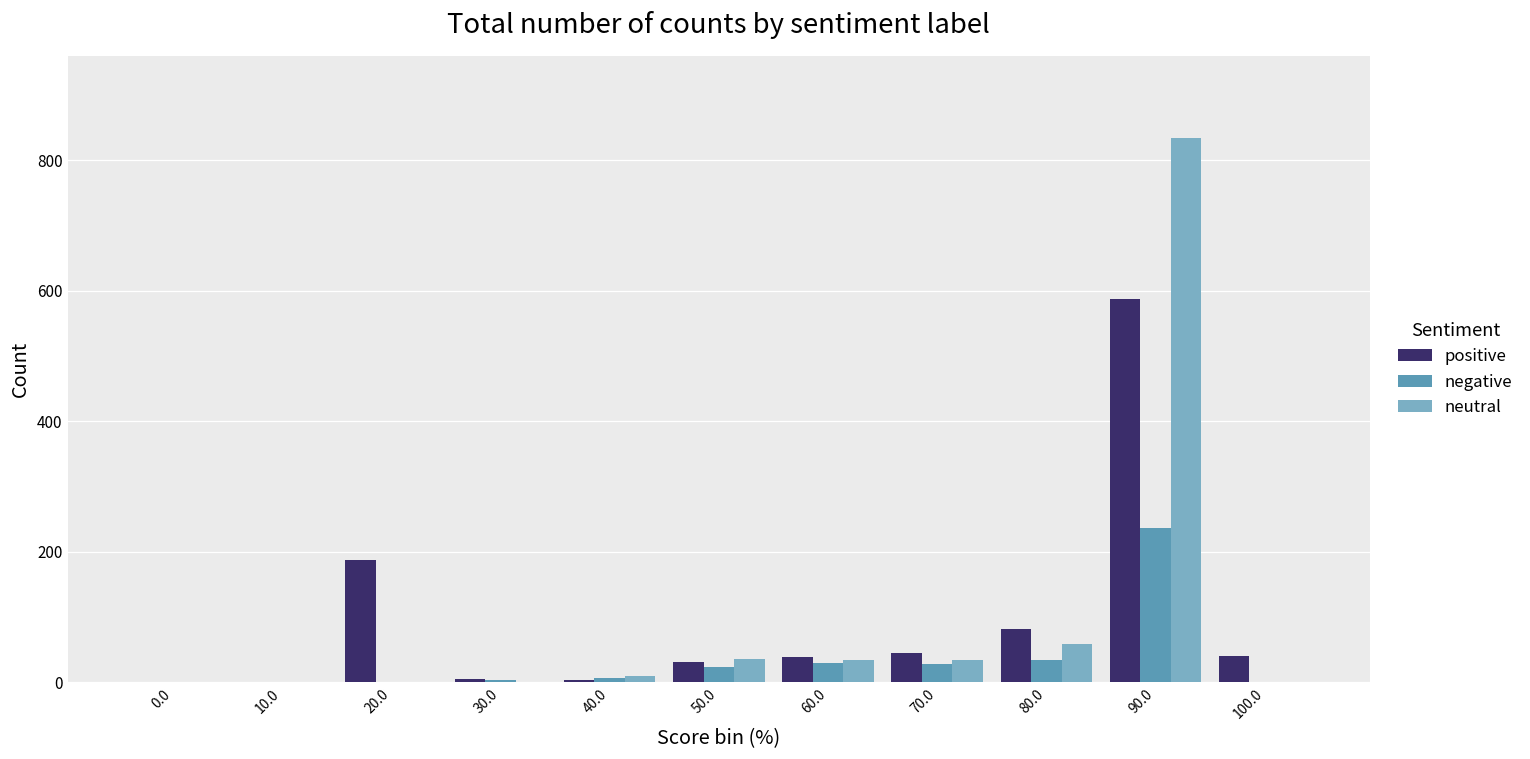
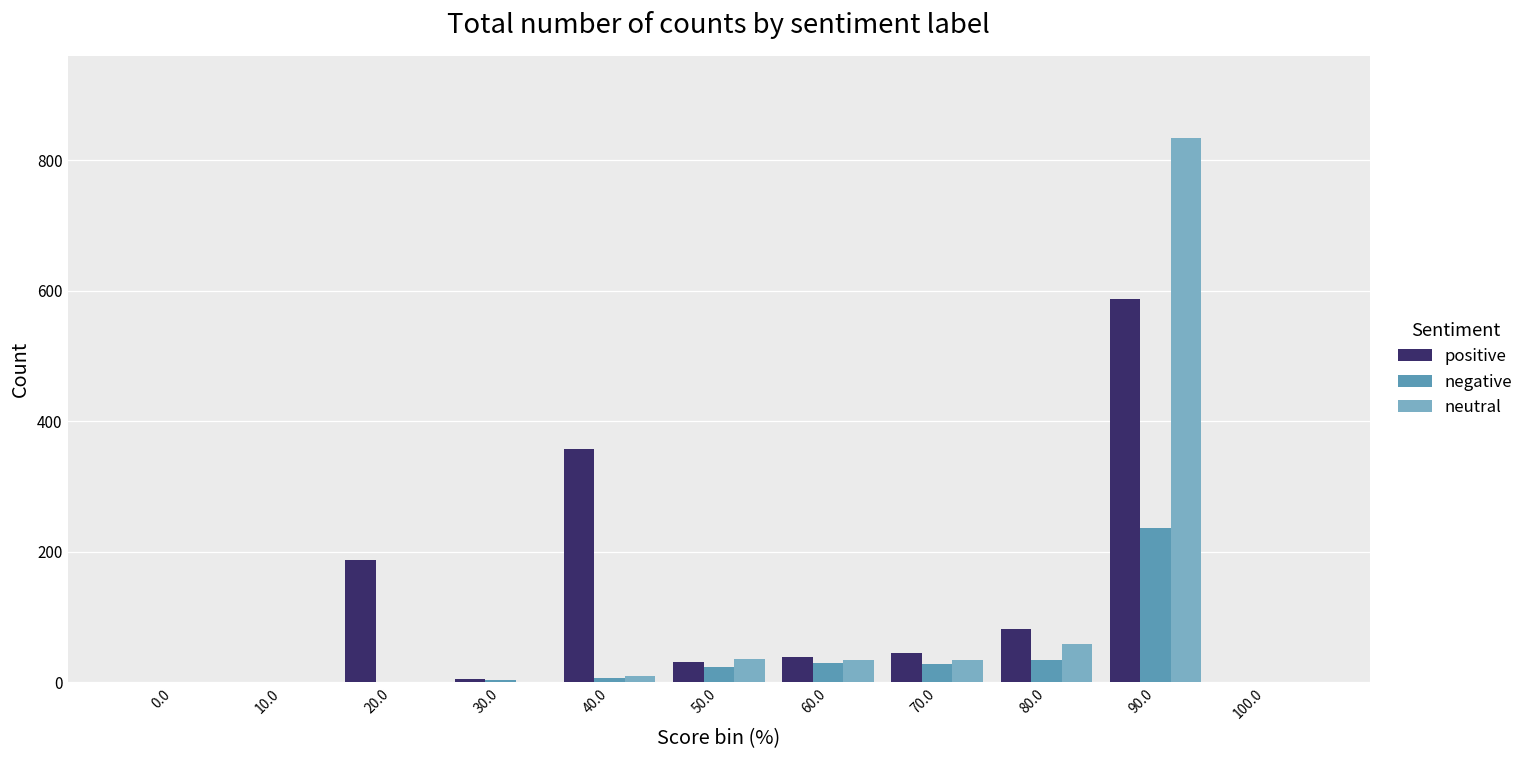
  {
    "positive": {
      "0.0": 0,
      "10.0": 0,
      "20.0": 190,
-     "40.0": 0,
+     "40.0": 360,
      "50.0": 30,
      "60.0": 40,
      "70.0": 40,
      "80.0": 80,
      "90.0": 590,
-     "100.0": 40
+     "100.0": 0
    }
  }
